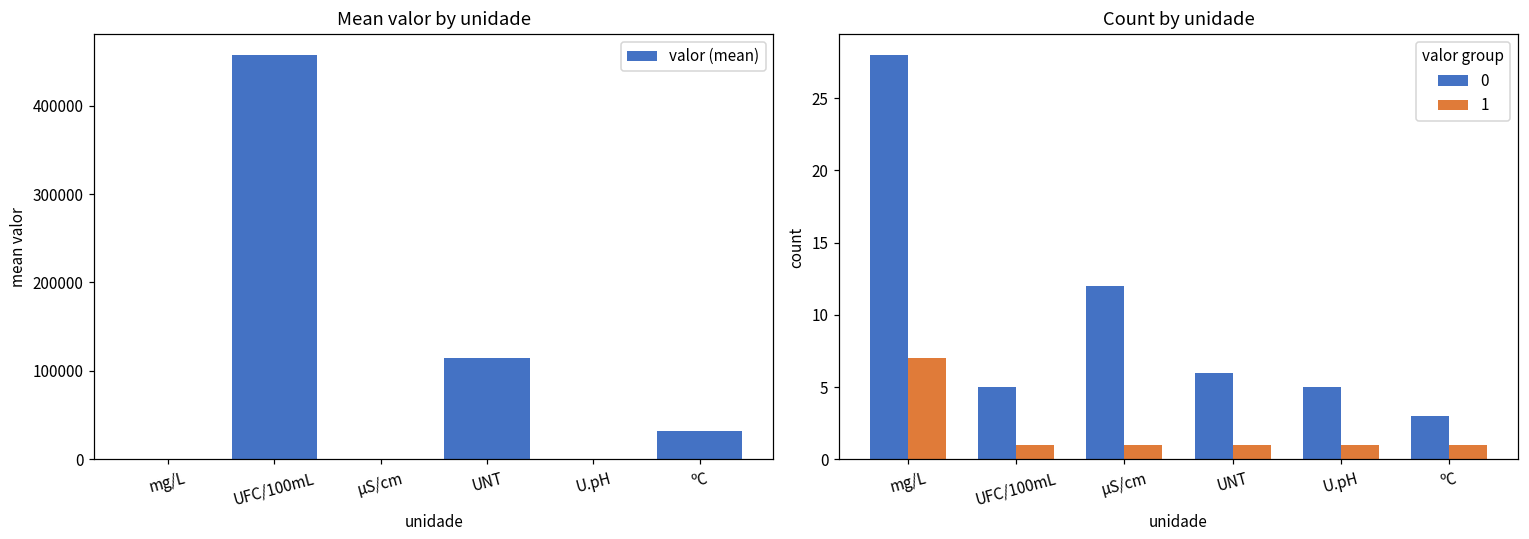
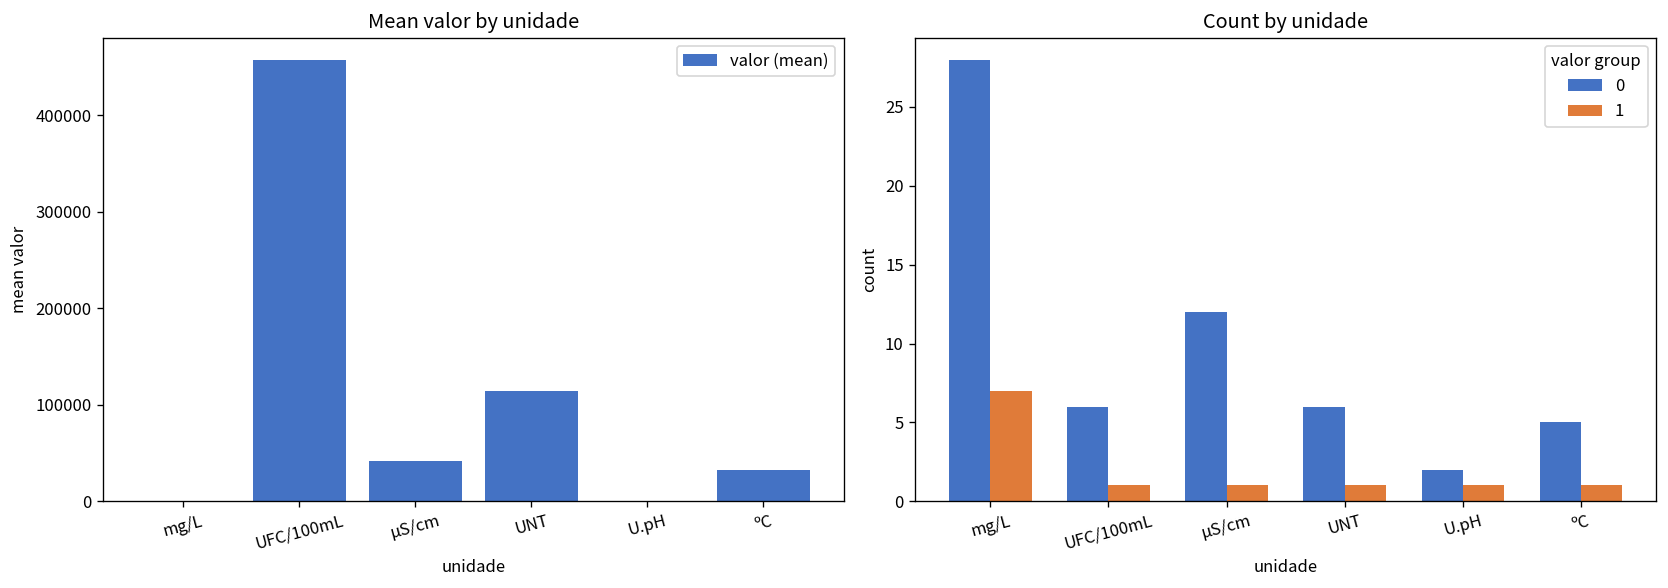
  {
    "Mean valor by unidade": {
      "UFC/100mL": 460000,
-     "µS/cm": 0,
+     "µS/cm": 40000,
      "UNT": 110000,
      "ºC": 30000
    },
    "Count by unidade": {
      "0": {
        "mg/L": 28,
-       "UFC/100mL": 5,
+       "UFC/100mL": 6,
        "µS/cm": 12,
        "UNT": 6,
-       "U.pH": 5,
-       "ºC": 3
+       "U.pH": 2,
+       "ºC": 5
      },
      "1": {
        "mg/L": 7,
        "UFC/100mL": 1,
        "µS/cm": 1,
        "UNT": 1,
        "U.pH": 1,
        "ºC": 1
      }
    }
  }
